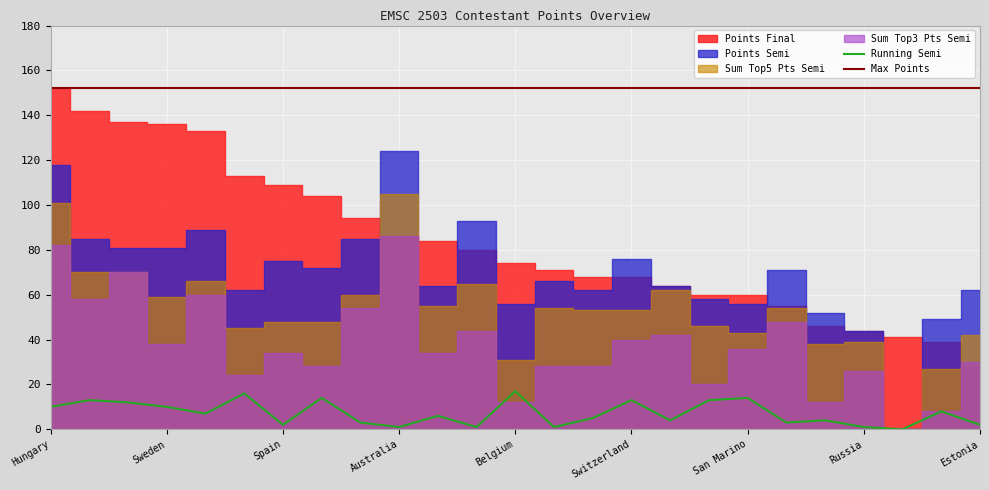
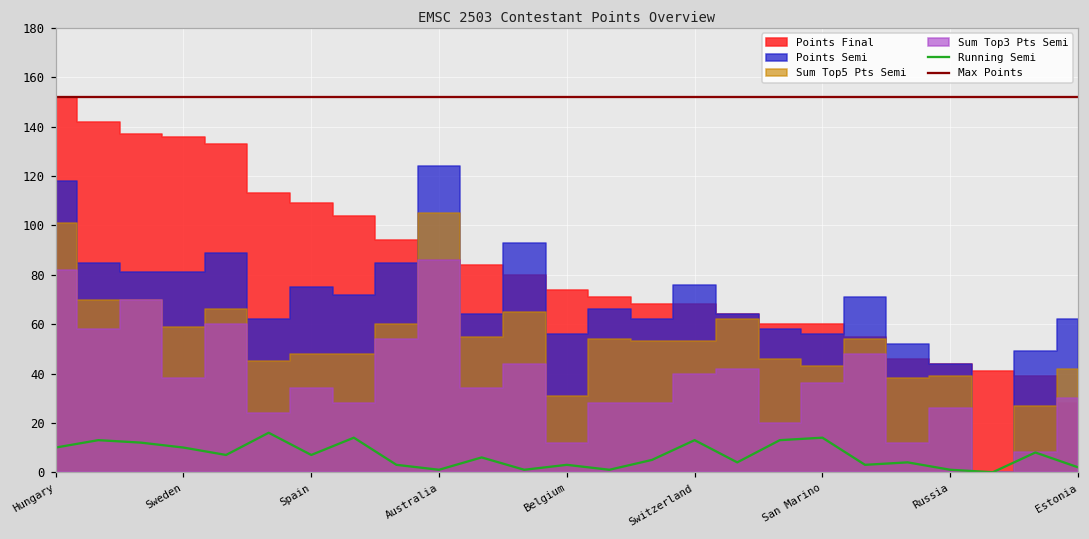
  {
    "Running Semi": {
      "Hungary": 10,
      "Sweden": 10,
-     "Spain": 2,
+     "Spain": 7,
      "Australia": 1,
-     "Belgium": 17,
+     "Belgium": 3,
      "Switzerland": 13,
      "San Marino": 14,
      "Russia": 1,
      "Estonia": 2
    }
  }
